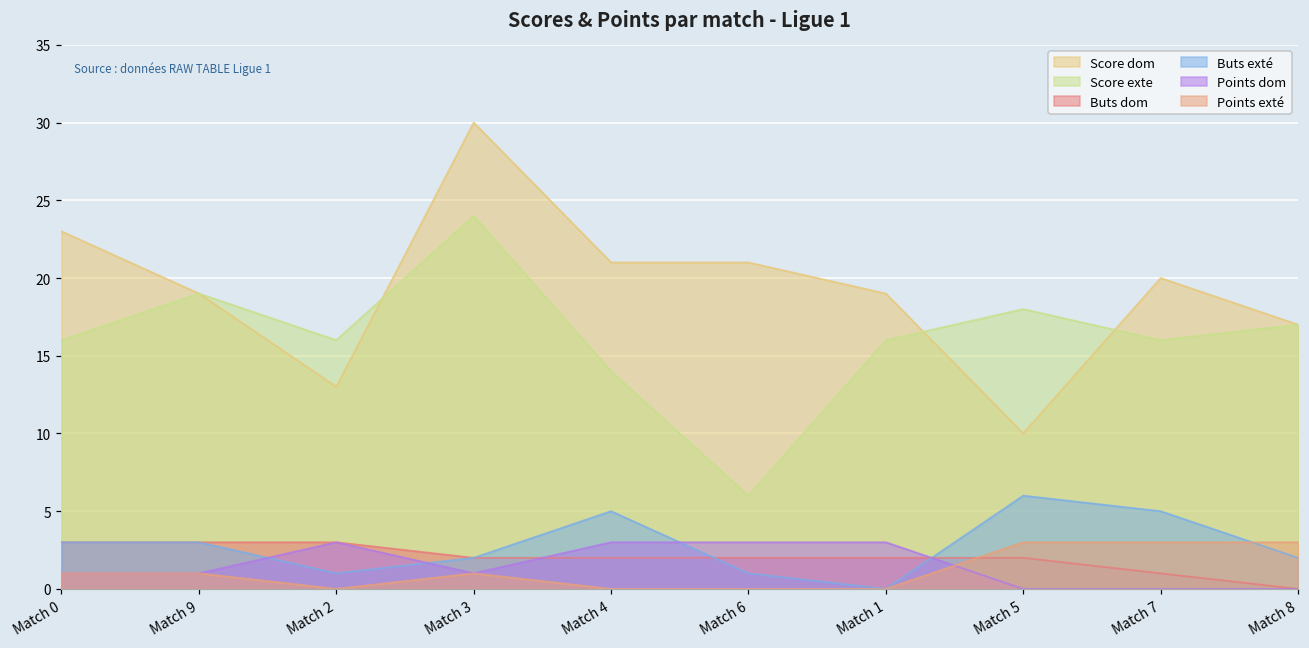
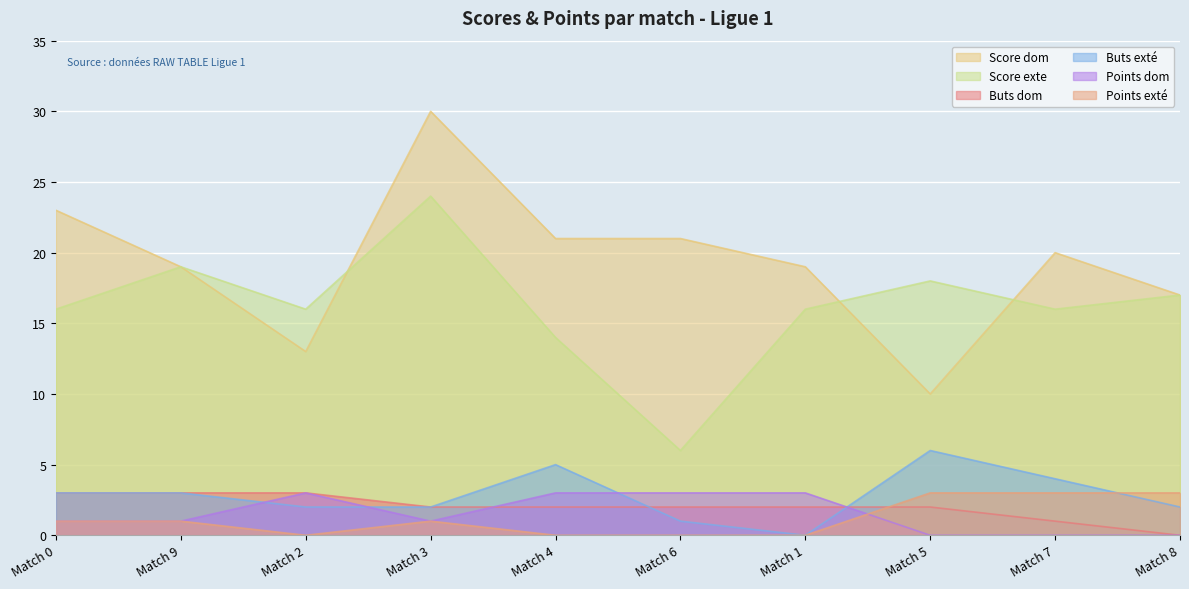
  {
    "Buts exté": {
-     "Match 2": 1,
+     "Match 2": 2,
      "Match 4": 5,
      "Match 6": 1,
      "Match 5": 6,
-     "Match 7": 5,
+     "Match 7": 4,
      "Match 8": 2
    },
    "Points dom": {
      "Match 4": 3,
      "Match 6": 3,
      "Match 1": 3,
      "Match 5": 0,
      "Match 7": 0
    }
  }
